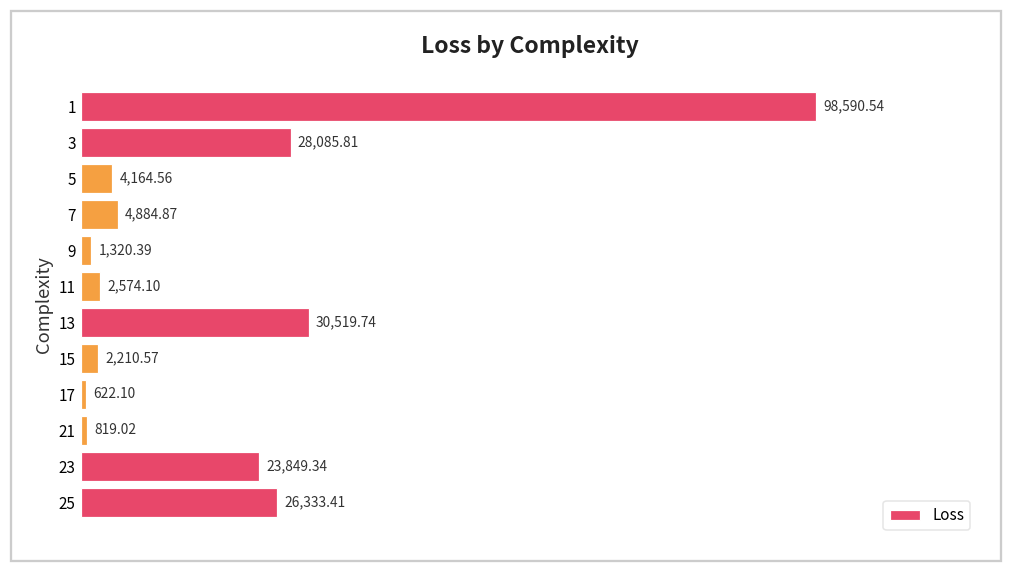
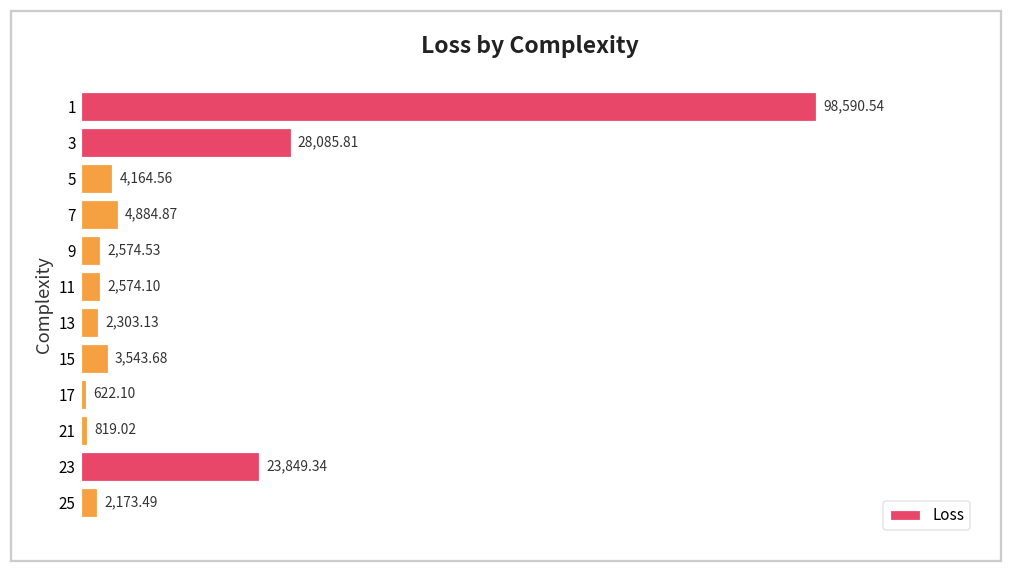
  {
    "1": "98,590.54",
    "3": "28,085.81",
    "5": "4,164.56",
    "7": "4,884.87",
-   "9": "1,320.39",
+   "9": "2,574.53",
    "11": "2,574.10",
-   "13": "30,519.74",
-   "15": "2,210.57",
+   "13": "2,303.13",
+   "15": "3,543.68",
    "17": "622.10",
    "21": "819.02",
    "23": "23,849.34",
-   "25": "26,333.41"
+   "25": "2,173.49"
  }
